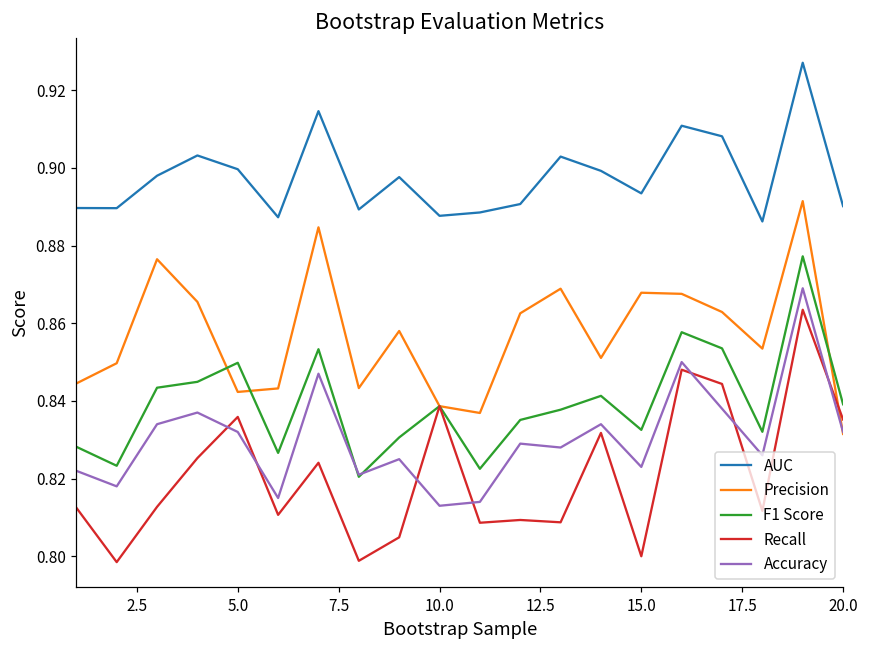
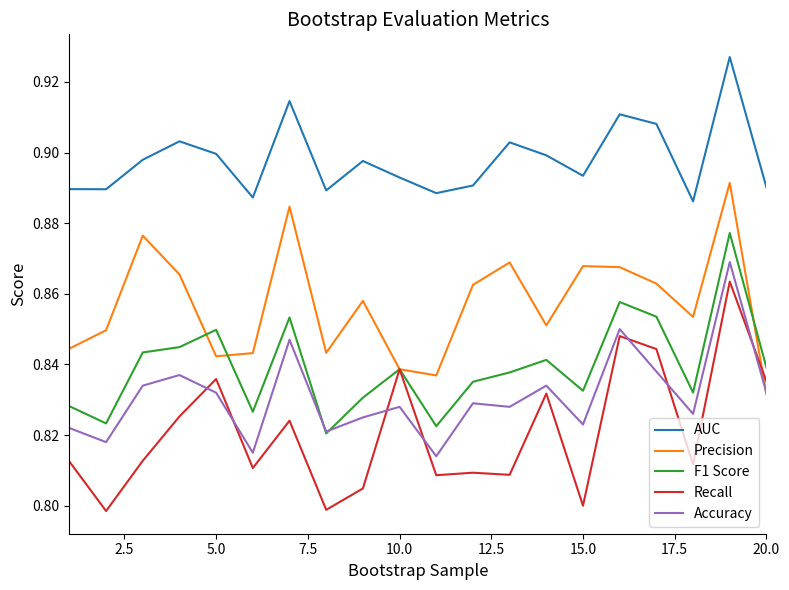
  {
    "AUC": {
      "5.0": 0.900,
-     "10.0": 0.888,
+     "10.0": 0.893,
      "15.0": 0.893,
      "20.0": 0.890
    },
    "Precision": {
      "5.0": 0.842,
      "15.0": 0.868
    },
    "F1 Score": {
      "5.0": 0.850,
      "15.0": 0.833,
      "20.0": 0.839
    },
    "Recall": {
      "5.0": 0.836,
      "15.0": 0.800,
      "20.0": 0.835
    },
    "Accuracy": {
      "5.0": 0.832,
-     "10.0": 0.813,
+     "10.0": 0.828,
      "15.0": 0.823
    }
  }
